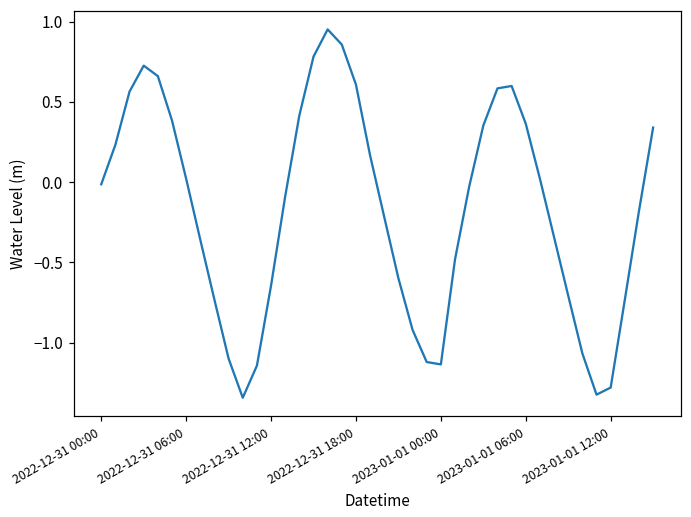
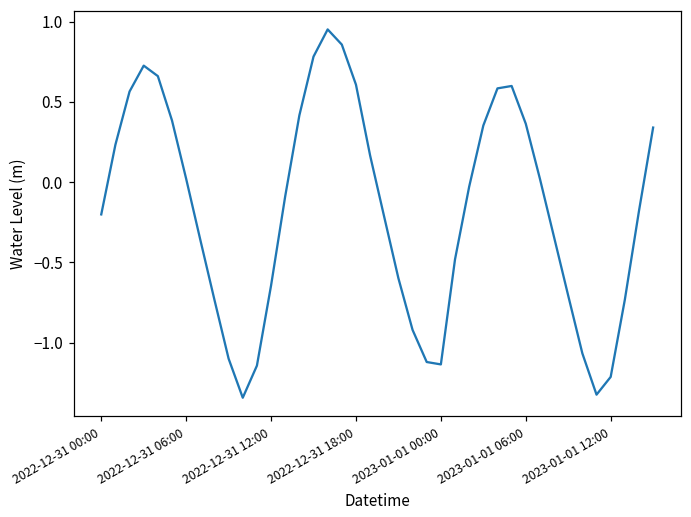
  {
-   "2022-12-31 00:00": -0.01,
+   "2022-12-31 00:00": -0.20,
    "2022-12-31 06:00": 0.02,
    "2022-12-31 12:00": -0.64,
    "2022-12-31 18:00": 0.61,
    "2023-01-01 00:00": -1.14,
    "2023-01-01 06:00": 0.36,
-   "2023-01-01 12:00": -1.28
+   "2023-01-01 12:00": -1.21
  }
